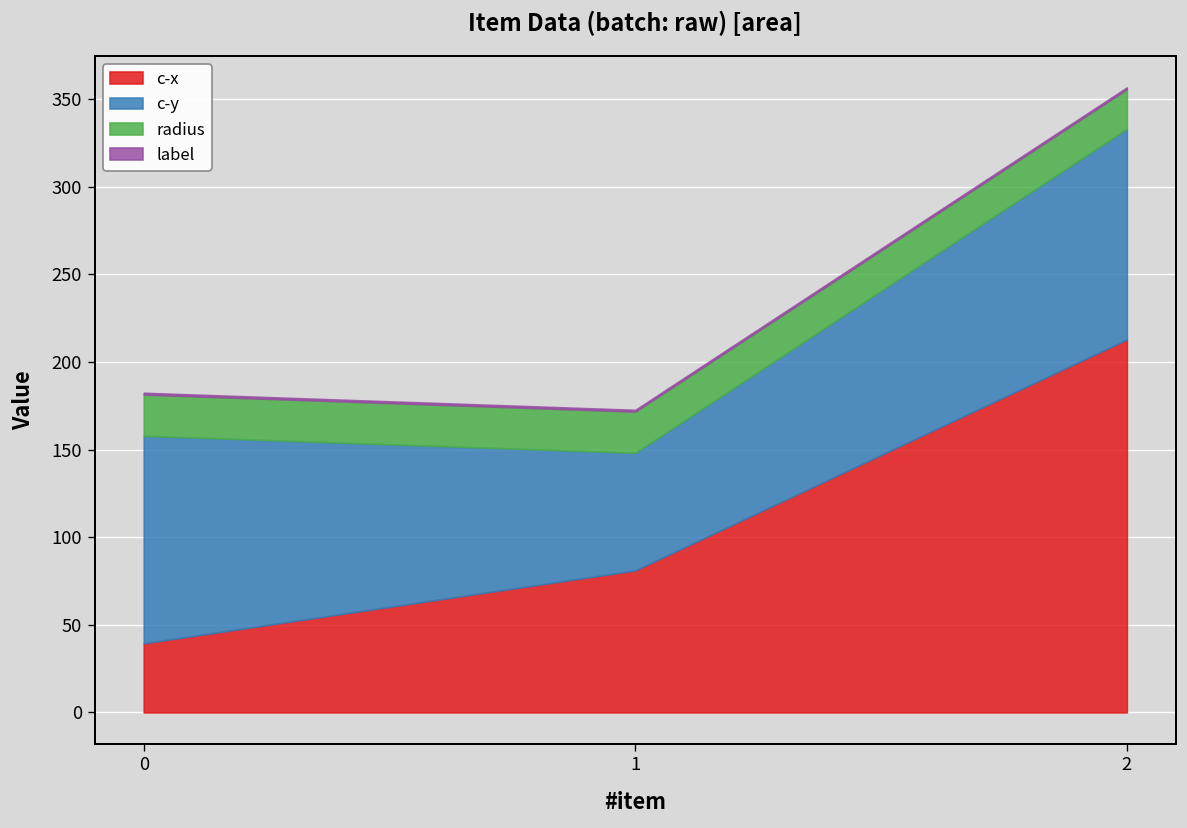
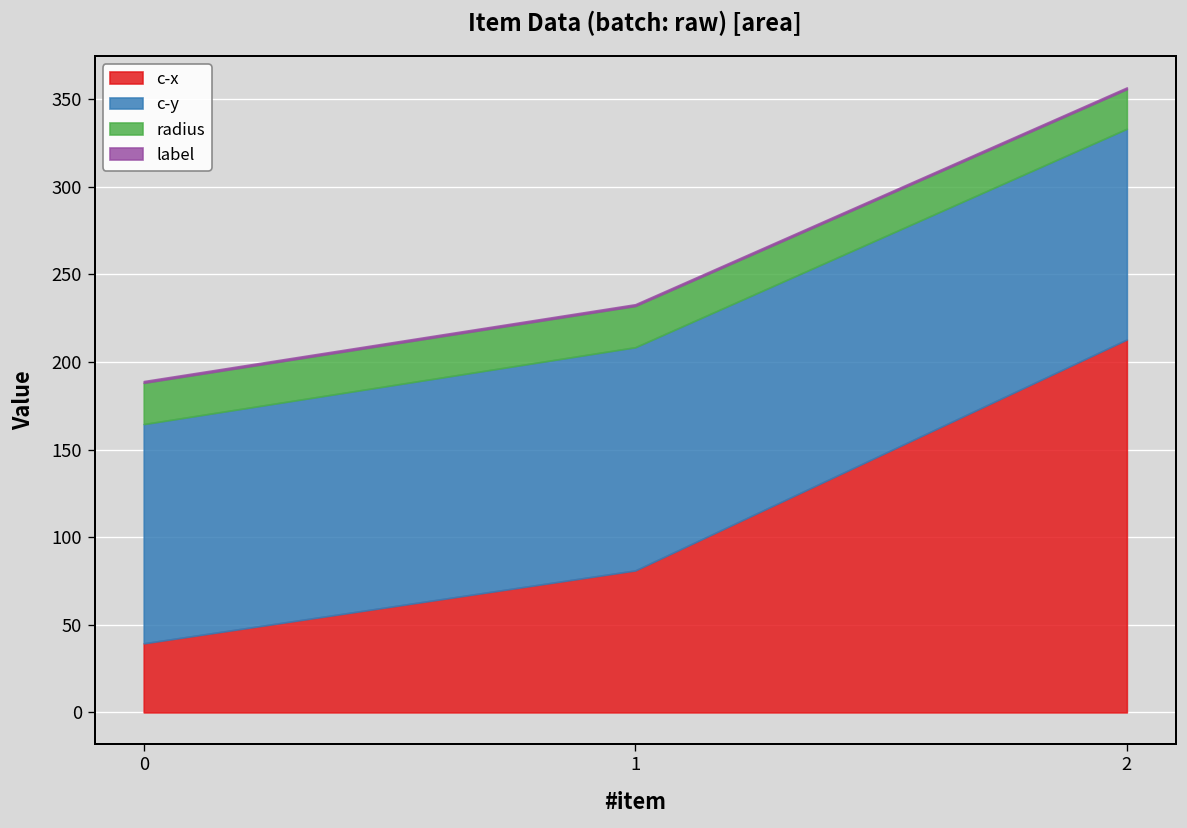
  {
    "c-x": {
      "0": 39,
      "1": 81,
      "2": 213
    },
    "c-y": {
-     "0": 118,
-     "1": 67,
+     "0": 125,
+     "1": 127,
      "2": 120
    }
  }
